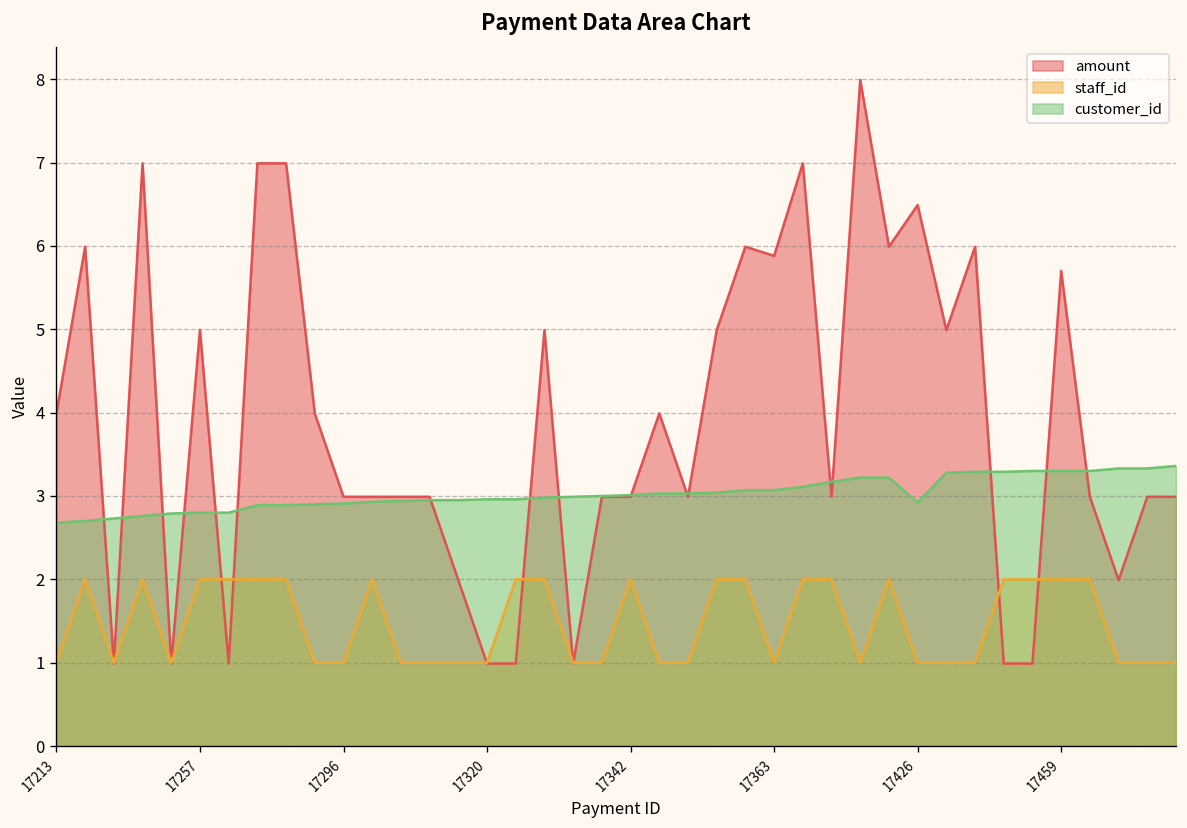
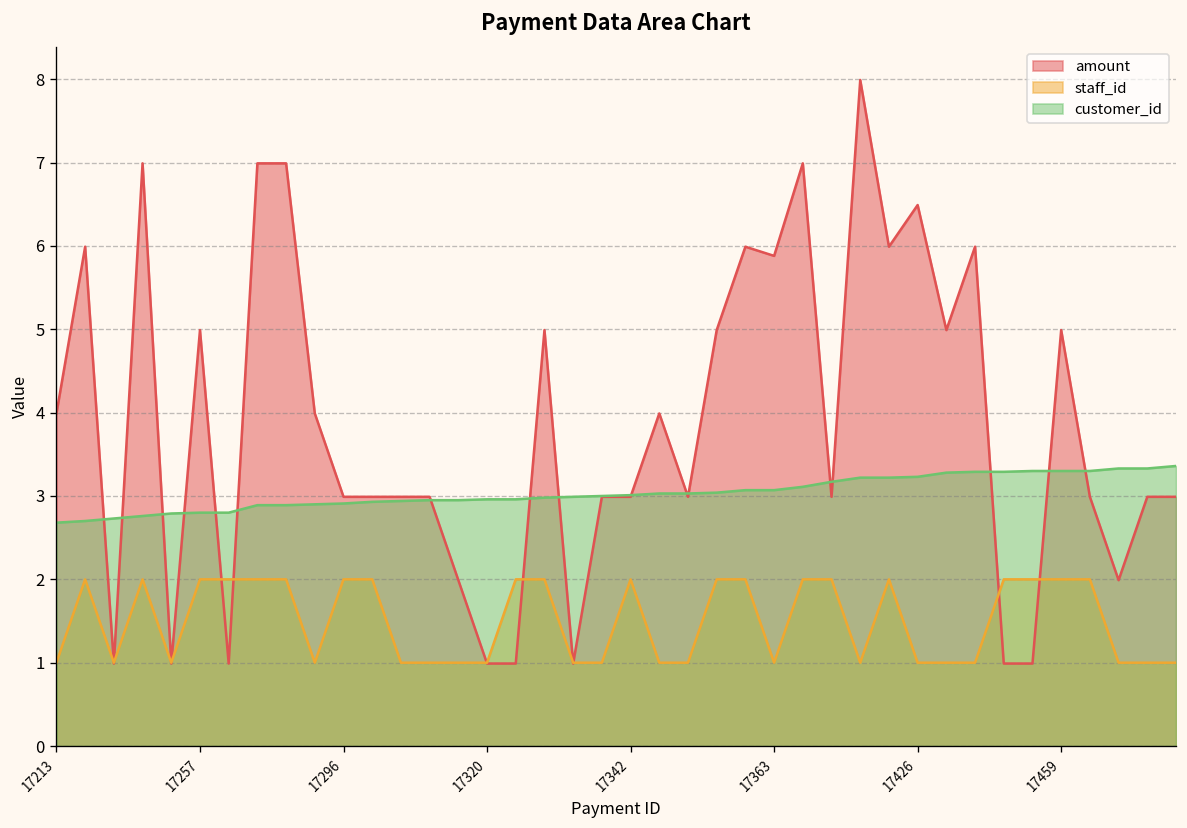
  {
    "amount": {
      "17213": 4.0,
      "17257": 5.0,
      "17296": 3.0,
      "17363": 5.9,
      "17426": 6.5,
-     "17459": 5.7
+     "17459": 5.0
    },
    "staff_id": {
      "17213": 1,
      "17257": 2,
-     "17296": 1,
+     "17296": 2,
      "17342": 2,
      "17363": 1,
      "17426": 1,
      "17459": 2
    },
    "customer_id": {
      "17213": 2.7,
      "17257": 2.8,
      "17296": 2.9,
      "17320": 3.0,
      "17363": 3.1,
-     "17426": 2.9,
+     "17426": 3.2,
      "17459": 3.3
    }
  }
